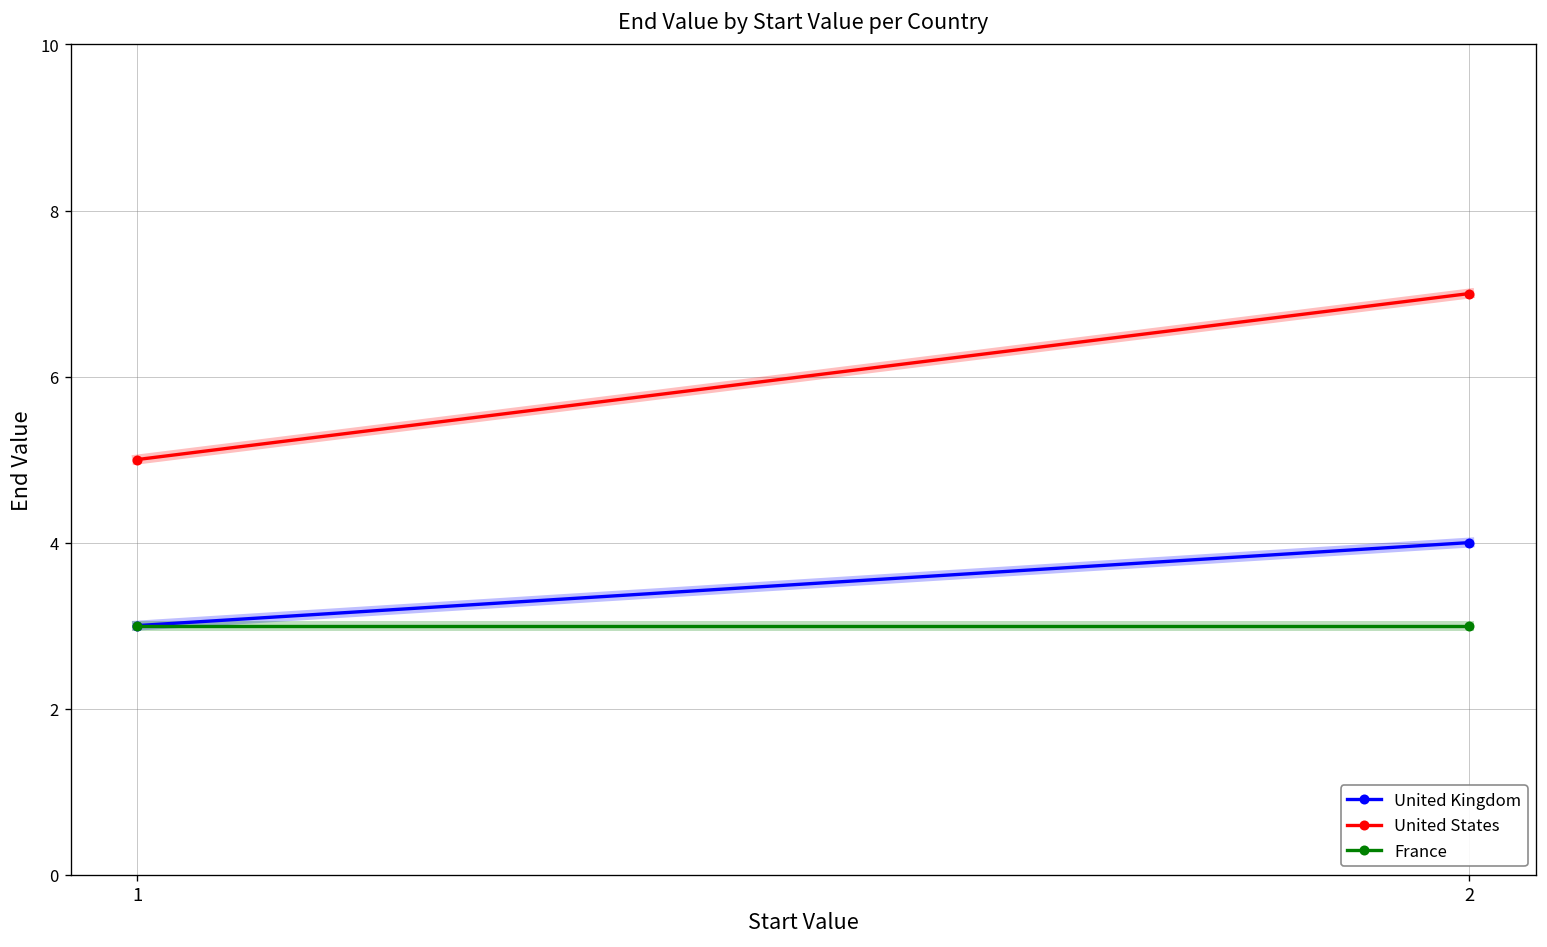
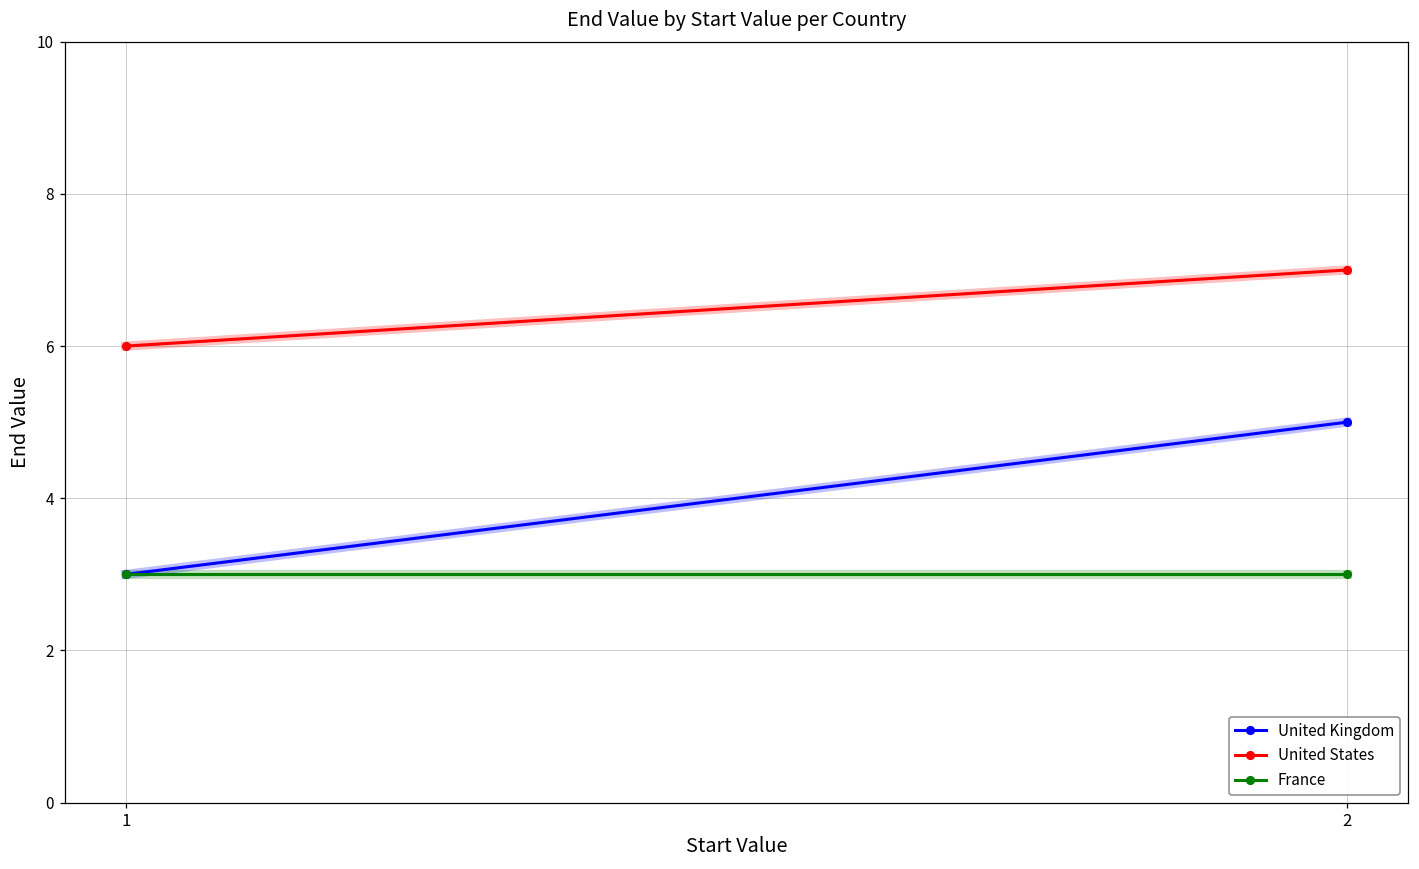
  {
    "United Kingdom": {
-     "2": 4
+     "2": 5
    },
    "United States": {
-     "1": 5,
+     "1": 6,
      "2": 7
    },
    "France": {
      "2": 3
    }
  }
